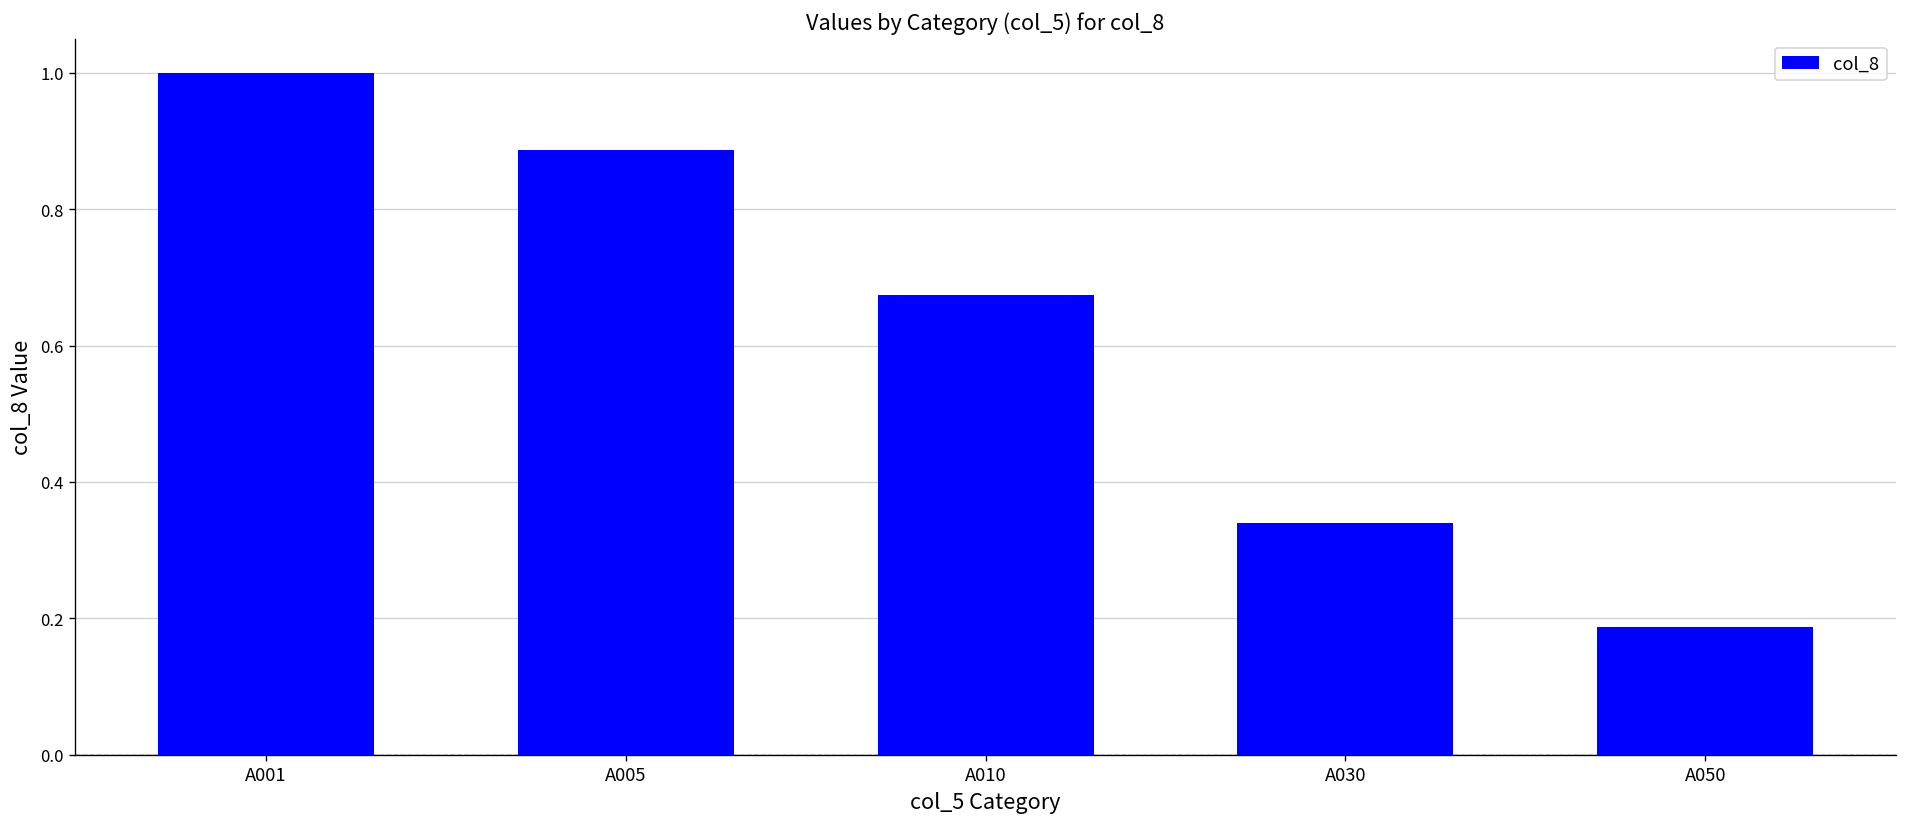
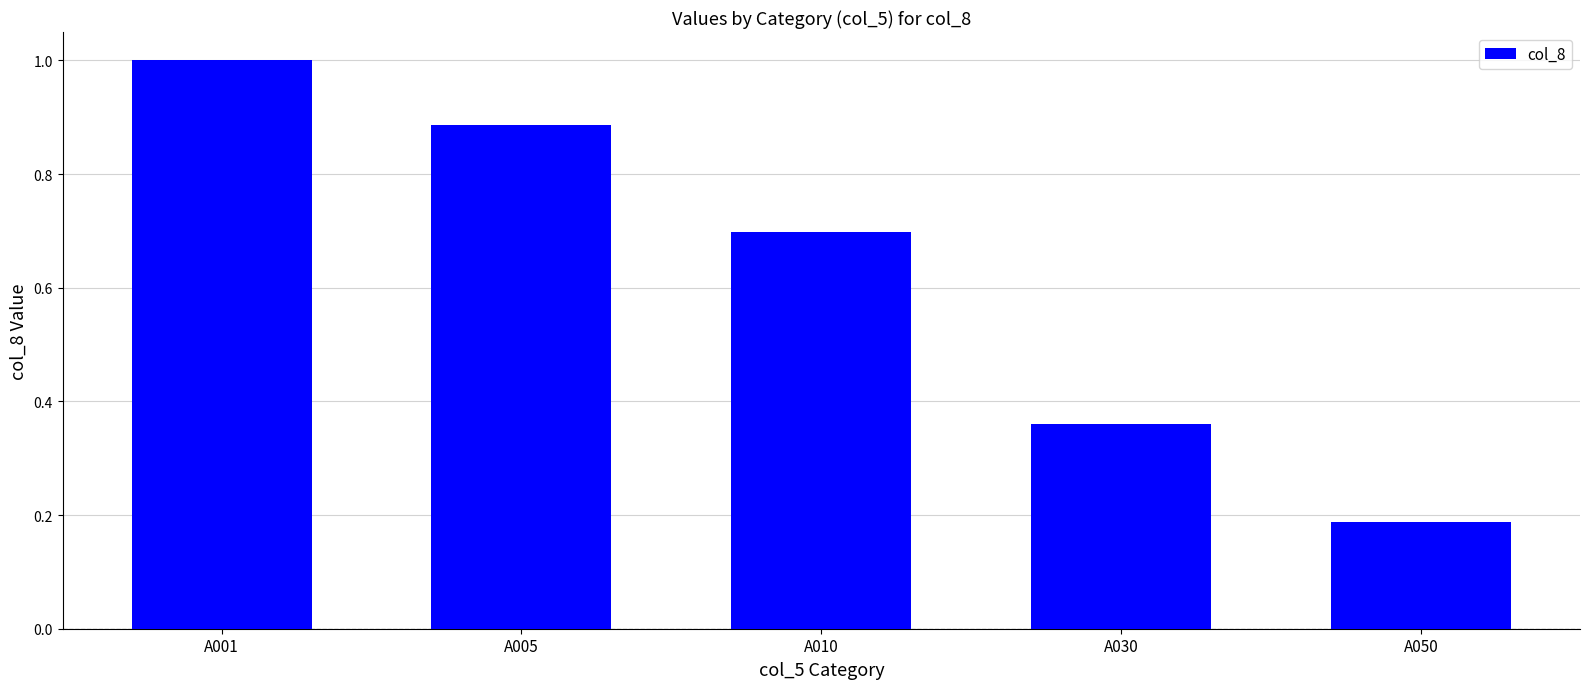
  {
    "A001": 1.00,
    "A005": 0.89,
-   "A010": 0.67,
-   "A030": 0.34,
+   "A010": 0.70,
+   "A030": 0.36,
    "A050": 0.19
  }
